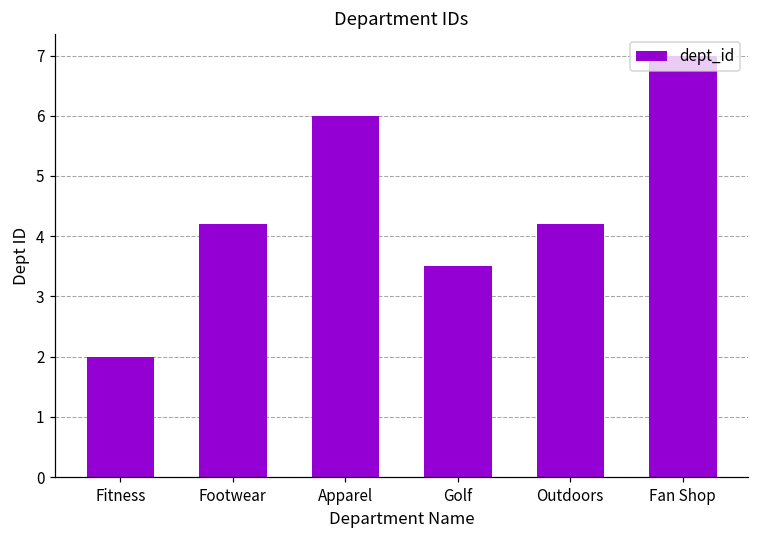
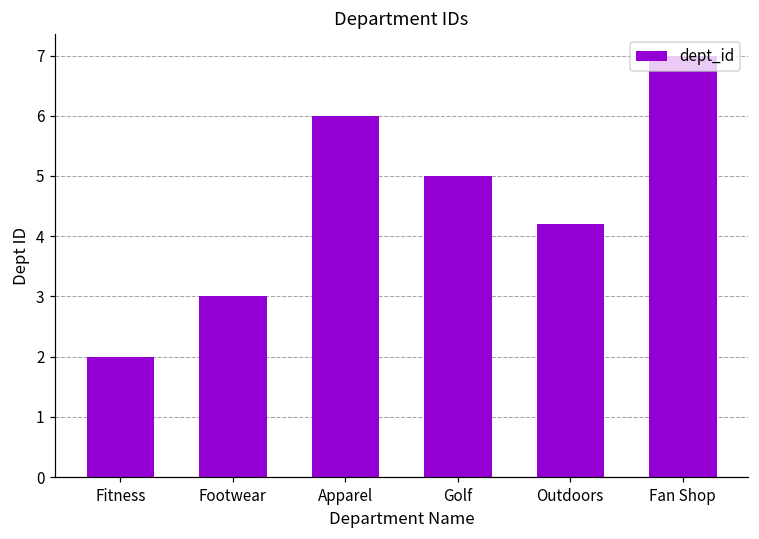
  {
    "Fitness": 2.0,
-   "Footwear": 4.2,
+   "Footwear": 3.0,
    "Apparel": 6.0,
-   "Golf": 3.5,
+   "Golf": 5.0,
    "Outdoors": 4.2
  }
